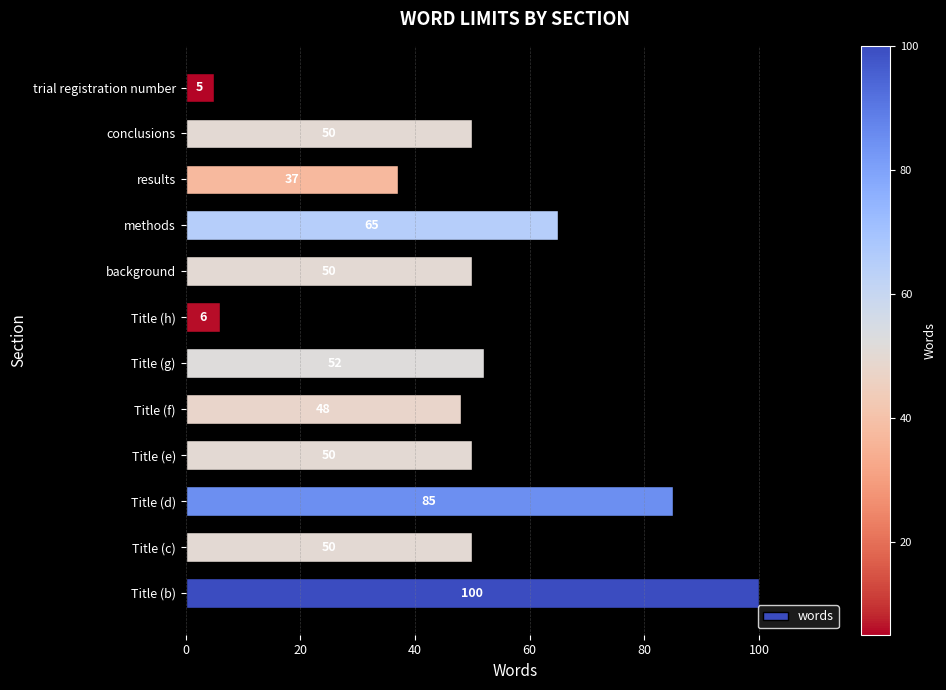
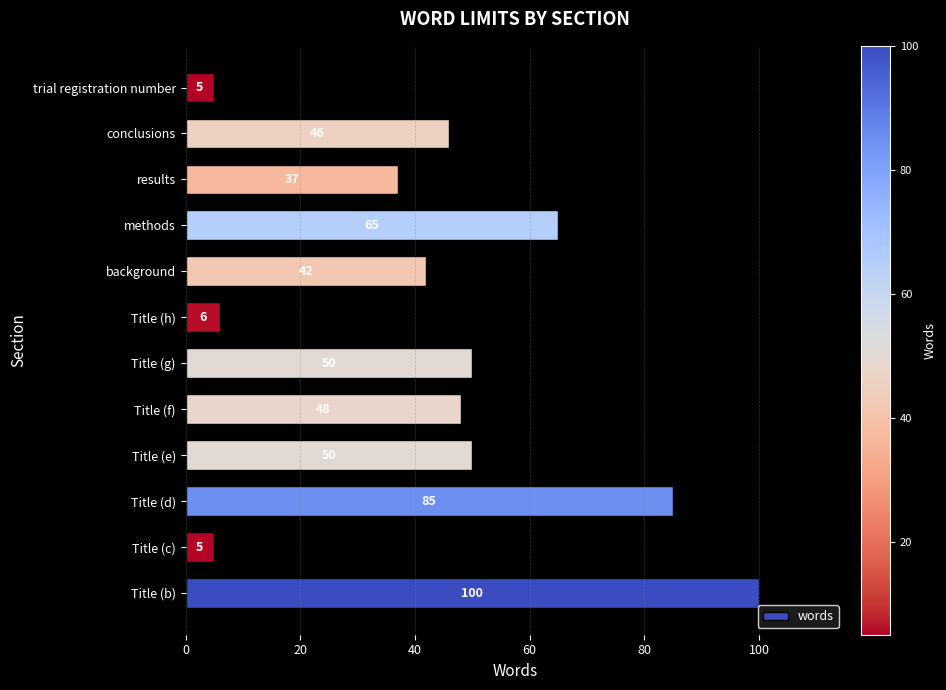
  {
-   "conclusions": 50,
-   "background": 50,
-   "Title (g)": 52,
+   "conclusions": 46,
+   "background": 42,
+   "Title (g)": 50,
    "Title (e)": 50,
-   "Title (c)": 50
+   "Title (c)": 5
  }
